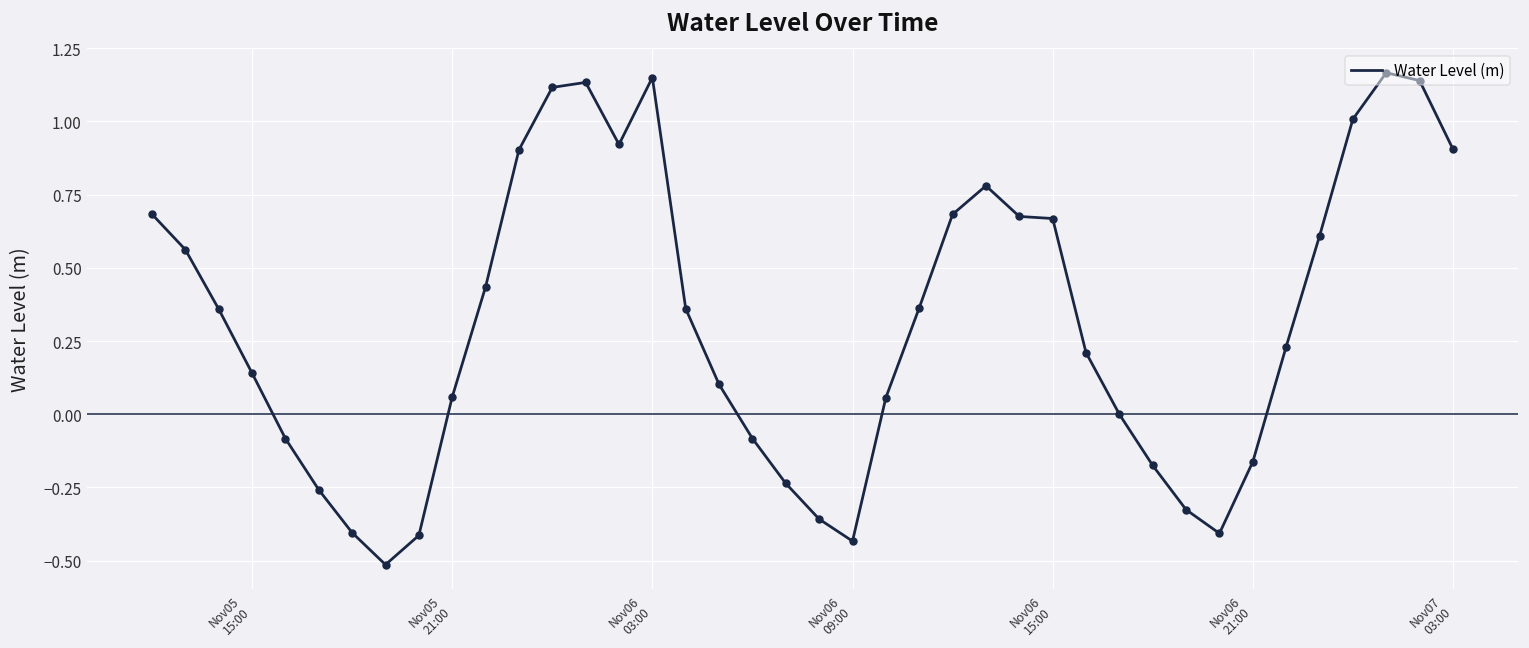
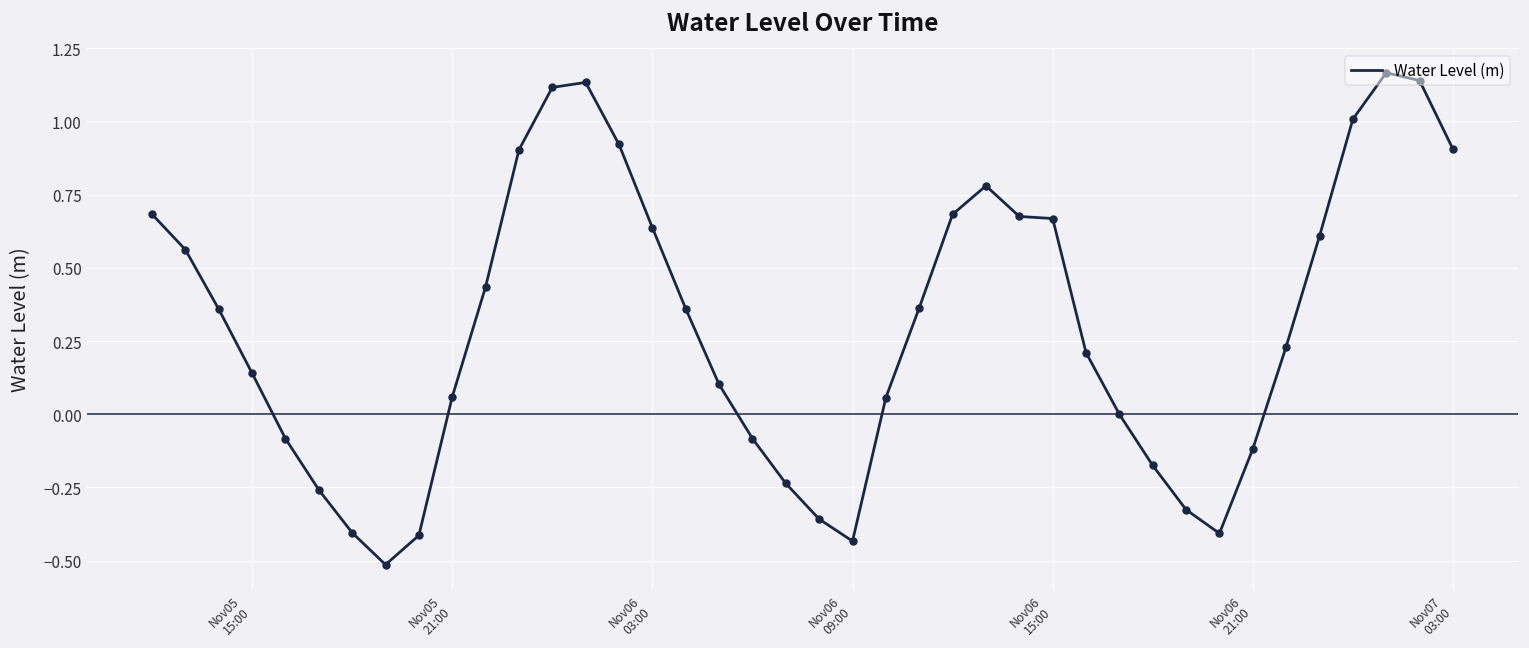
  {
    "Nov05 15:00": 0.14,
    "Nov05 21:00": 0.06,
-   "Nov06 03:00": 1.15,
+   "Nov06 03:00": 0.64,
    "Nov06 09:00": -0.43,
    "Nov06 15:00": 0.67,
-   "Nov06 21:00": -0.16,
+   "Nov06 21:00": -0.12,
    "Nov07 03:00": 0.91
  }
